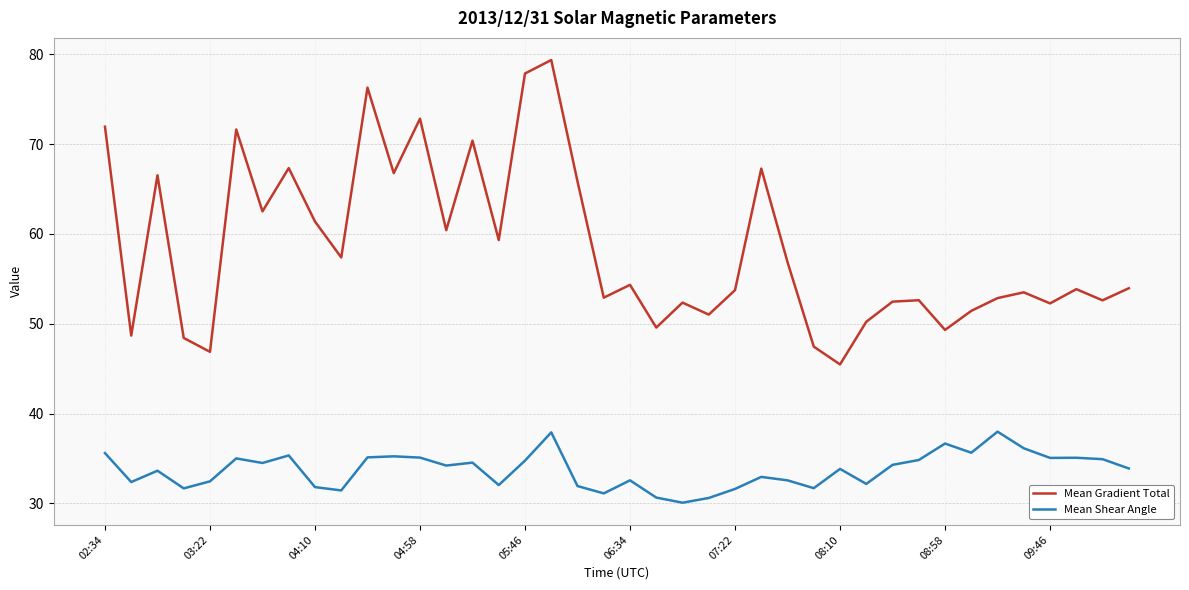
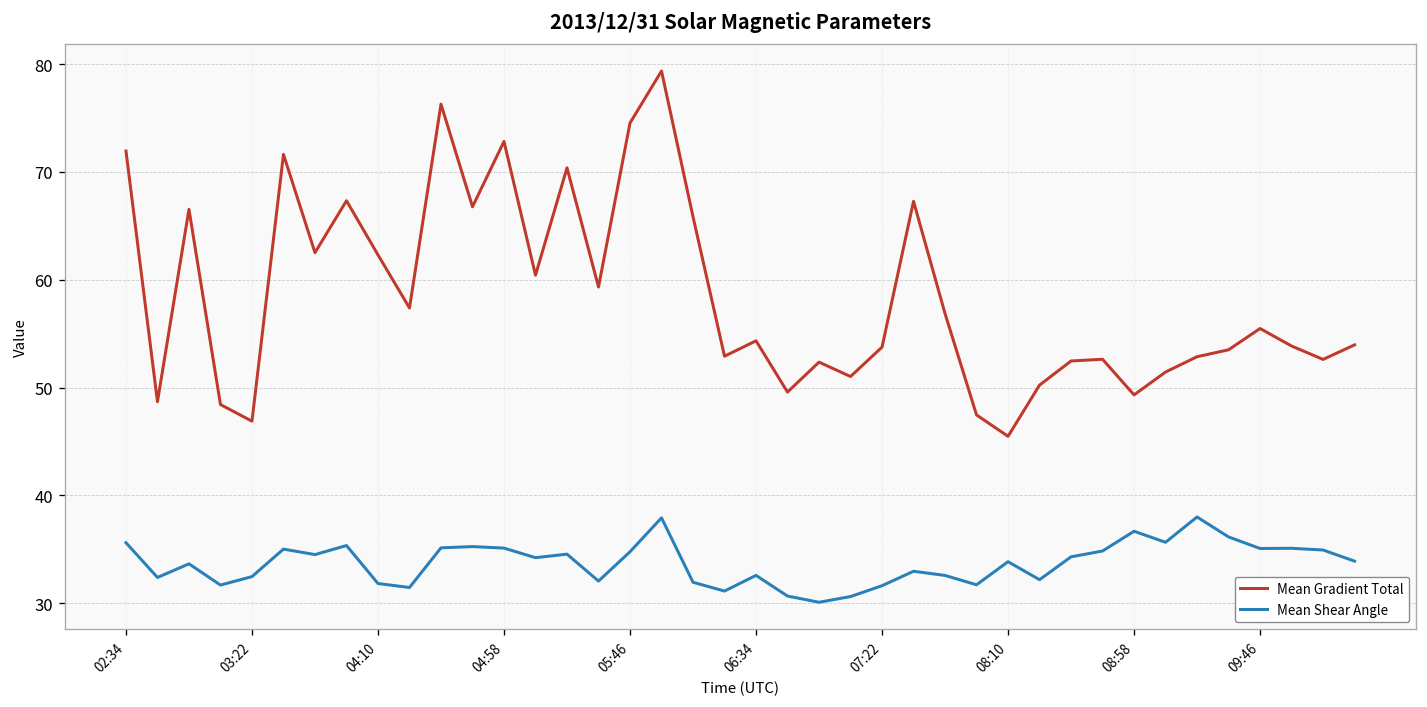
  {
    "Mean Gradient Total": {
      "02:34": 72,
      "03:22": 47,
-     "04:10": 61,
+     "04:10": 62,
      "04:58": 73,
-     "05:46": 78,
+     "05:46": 75,
      "06:34": 54,
      "07:22": 54,
      "08:10": 45,
      "08:58": 49,
-     "09:46": 52
+     "09:46": 55
    },
    "Mean Shear Angle": {
      "02:34": 36,
      "03:22": 32,
      "04:10": 32,
      "04:58": 35,
      "05:46": 35,
      "06:34": 33,
      "07:22": 32,
      "08:10": 34,
      "08:58": 37,
      "09:46": 35
    }
  }
